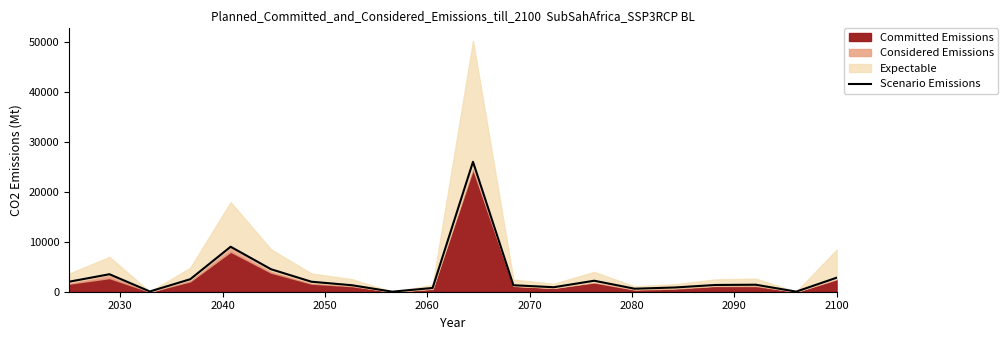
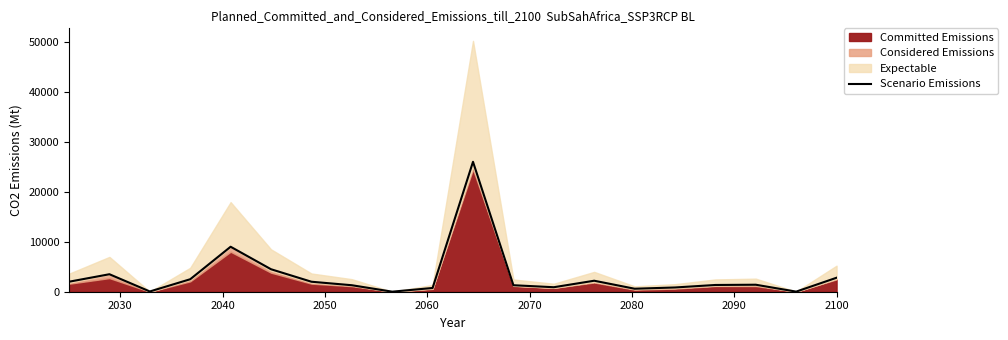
  {
    "Expectable": {
-     "2100": 6000
+     "2100": 3000
    }
  }
